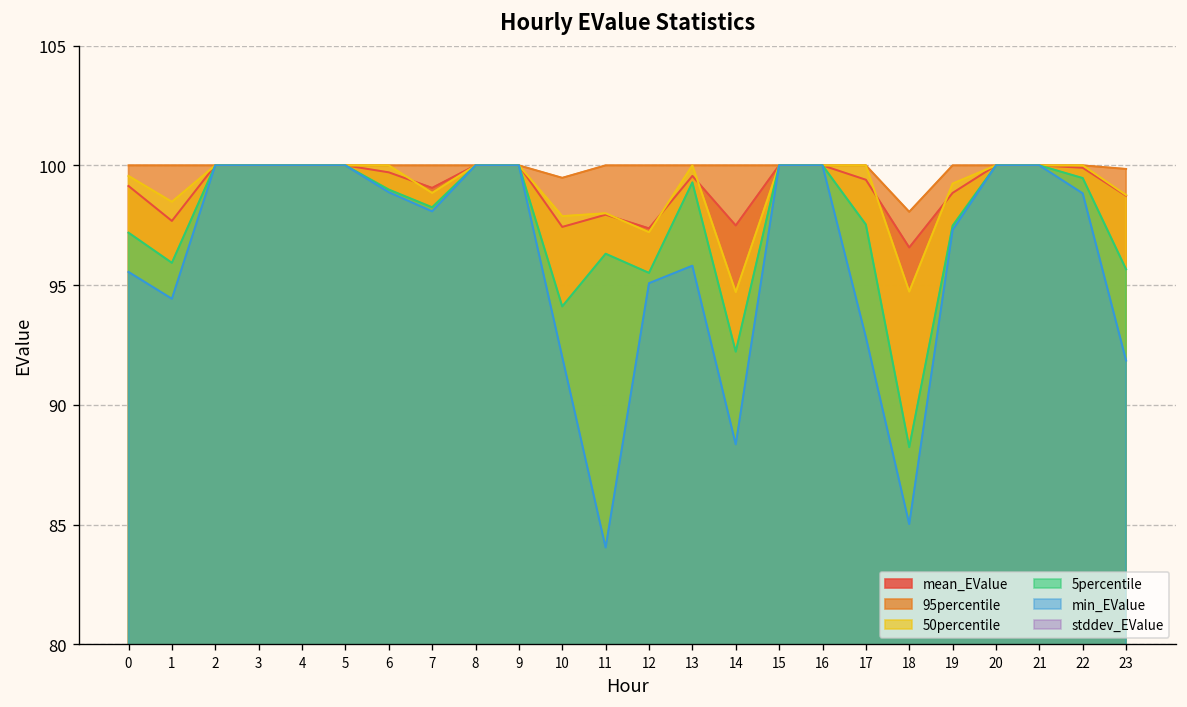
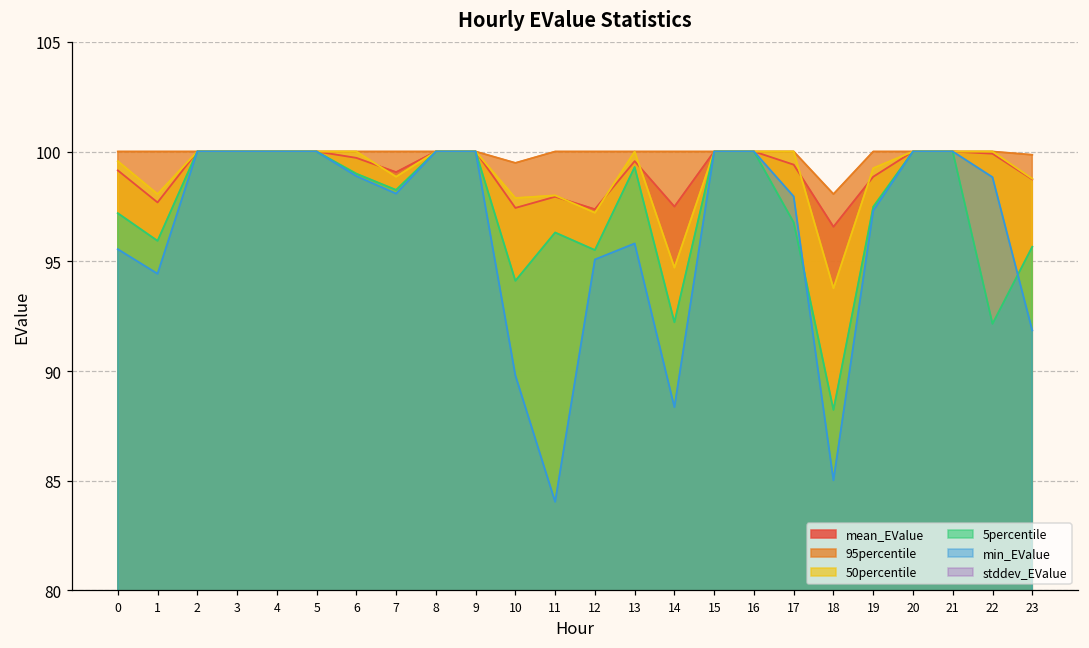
  {
    "50percentile": {
      "0": 99.6,
-     "1": 98.5,
+     "1": 98.1,
      "7": 98.9,
      "10": 97.9,
      "12": 97.2,
      "14": 94.7,
-     "18": 94.7,
+     "18": 93.8,
      "19": 99.2
    },
    "5percentile": {
      "0": 97.2,
      "1": 95.9,
      "7": 98.3,
      "10": 94.1,
      "11": 96.3,
      "12": 95.5,
      "13": 99.3,
      "14": 92.2,
-     "17": 97.5,
+     "17": 96.8,
      "18": 88.2,
      "19": 97.5,
-     "22": 99.5,
+     "22": 92.2,
      "23": 95.7
    },
    "min_EValue": {
      "0": 95.6,
      "1": 94.4,
      "7": 98.1,
-     "10": 92.0,
+     "10": 89.8,
      "11": 84.0,
      "12": 95.1,
      "13": 95.8,
      "14": 88.4,
-     "17": 92.8,
+     "17": 98.0,
      "18": 85.0,
      "19": 97.3,
      "22": 98.8,
      "23": 91.9
    }
  }
